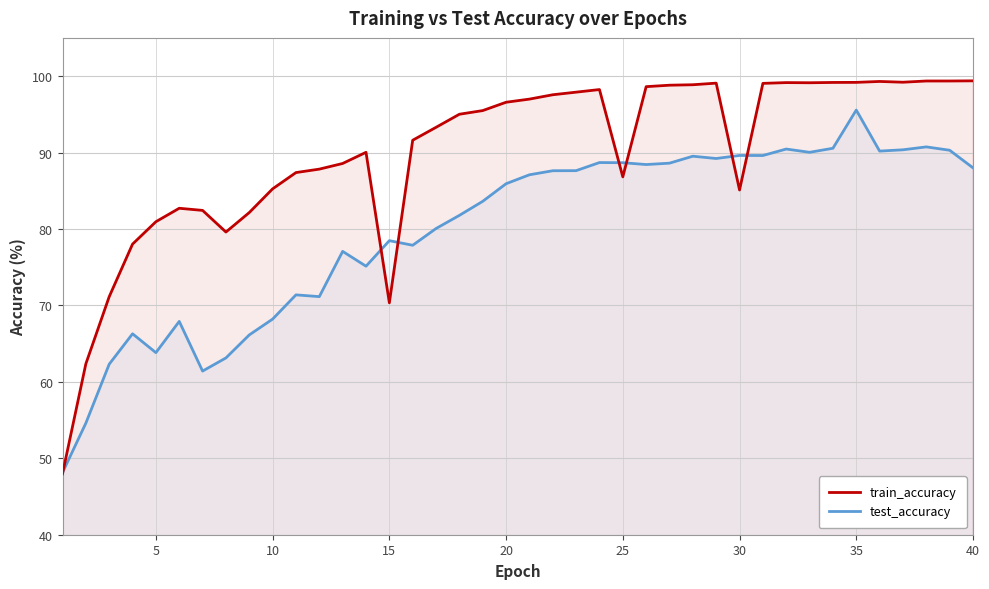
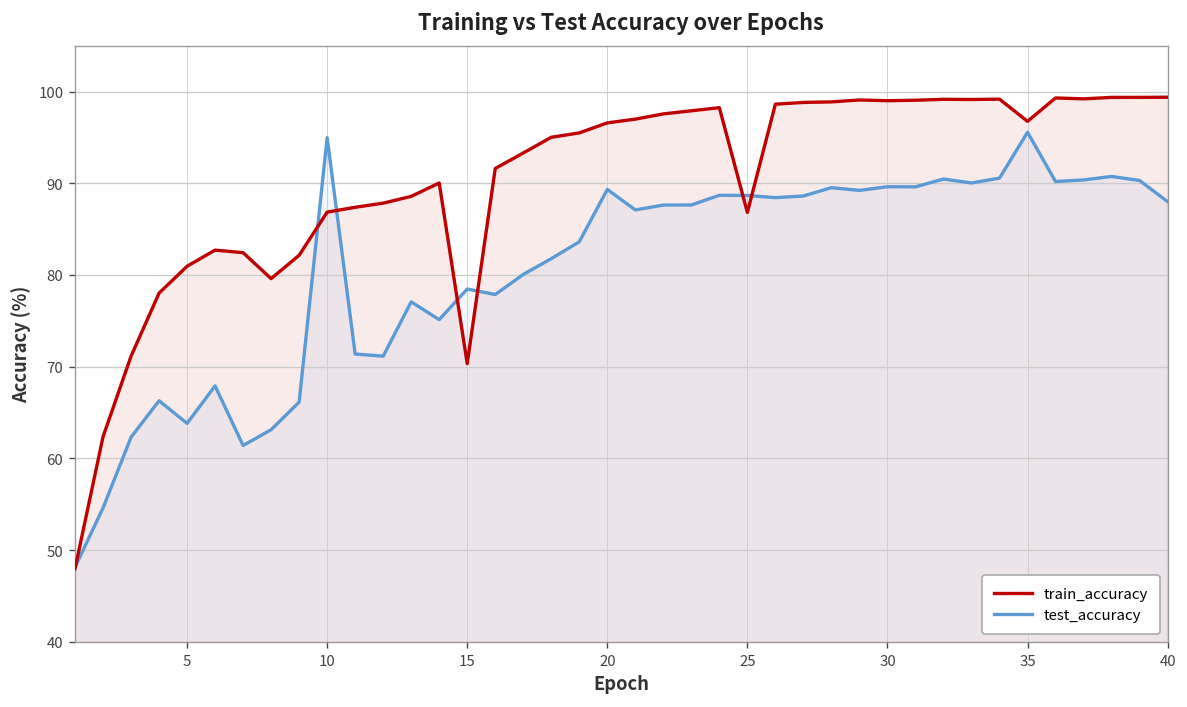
  {
    "train_accuracy": {
      "5": 81,
-     "10": 85,
+     "10": 87,
      "15": 70,
      "20": 97,
      "25": 87,
-     "30": 85,
-     "35": 99,
+     "30": 99,
+     "35": 97,
      "40": 99
    },
    "test_accuracy": {
      "5": 64,
-     "10": 68,
+     "10": 95,
      "15": 78,
-     "20": 86,
+     "20": 89,
      "25": 89,
      "30": 90,
      "35": 96,
      "40": 88
    }
  }
